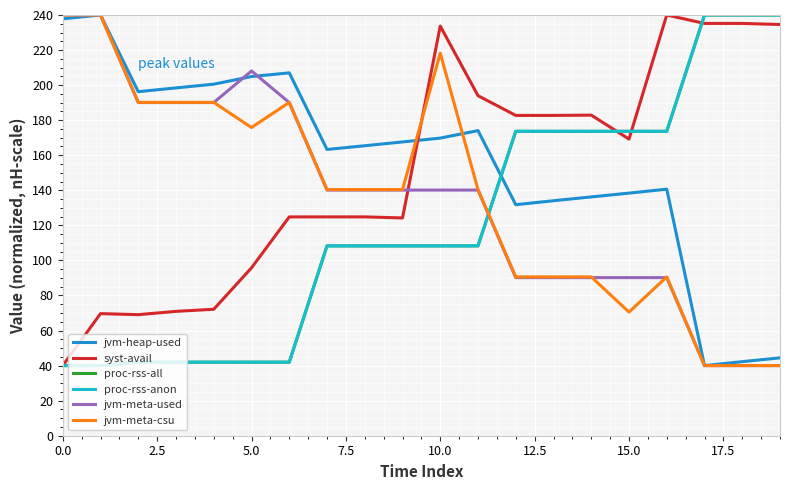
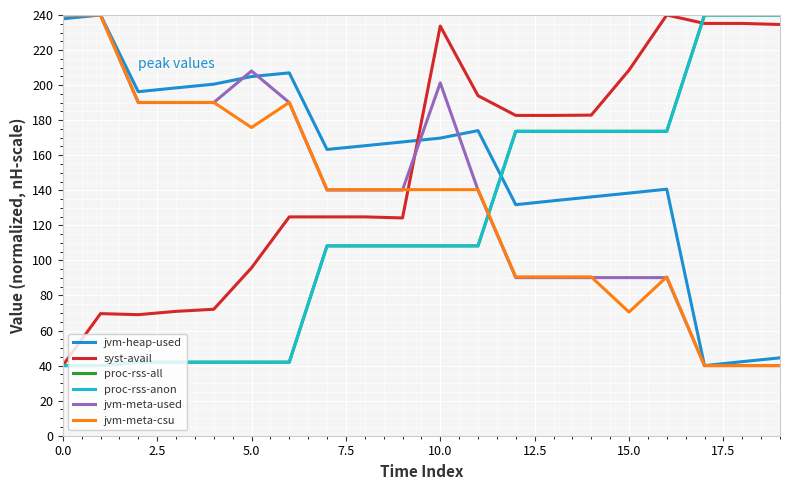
  {
    "syst-avail": {
      "5.0": 96,
      "10.0": 234,
-     "15.0": 169
+     "15.0": 209
    },
    "jvm-meta-used": {
      "5.0": 208,
-     "10.0": 140,
+     "10.0": 201,
      "15.0": 90
    },
    "jvm-meta-csu": {
      "5.0": 176,
-     "10.0": 218,
+     "10.0": 140,
      "15.0": 71
    }
  }
